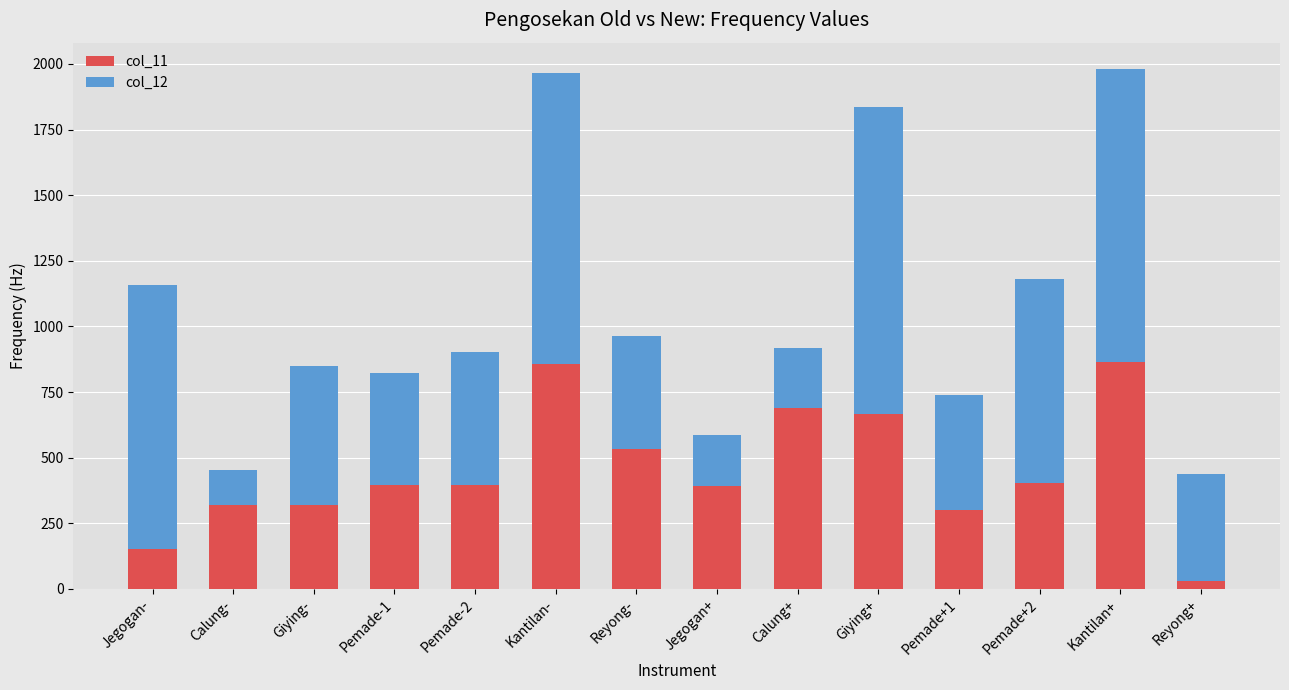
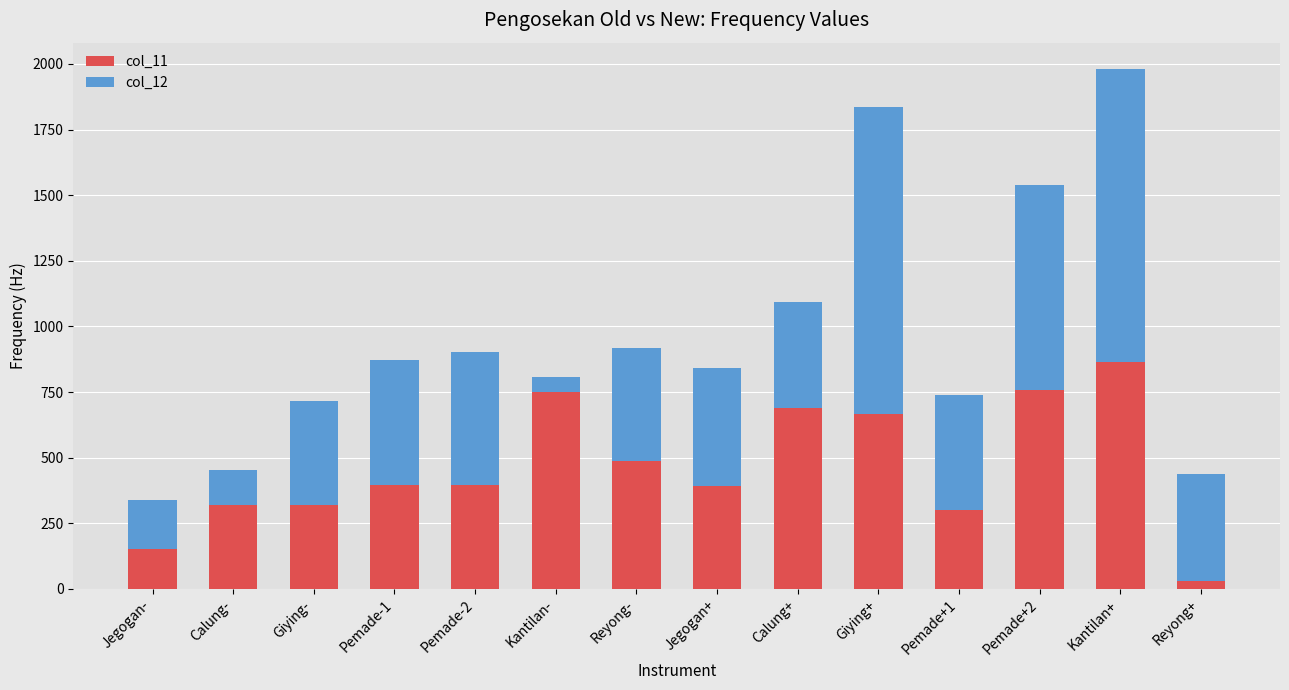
  {
    "col_11": {
      "Jegogan-": 150,
      "Calung-": 320,
      "Giying-": 320,
      "Pemade-1": 400,
      "Pemade-2": 400,
-     "Kantilan-": 860,
-     "Reyong-": 530,
+     "Kantilan-": 750,
+     "Reyong-": 490,
      "Jegogan+": 390,
      "Calung+": 690,
      "Giying+": 660,
      "Pemade+1": 300,
-     "Pemade+2": 400,
+     "Pemade+2": 760,
      "Kantilan+": 860,
      "Reyong+": 30
    },
    "col_12": {
-     "Jegogan-": 1010,
+     "Jegogan-": 190,
      "Calung-": 140,
-     "Giying-": 530,
-     "Pemade-1": 430,
+     "Giying-": 400,
+     "Pemade-1": 480,
      "Pemade-2": 510,
-     "Kantilan-": 1110,
+     "Kantilan-": 60,
      "Reyong-": 430,
-     "Jegogan+": 190,
-     "Calung+": 230,
+     "Jegogan+": 450,
+     "Calung+": 400,
      "Giying+": 1170,
      "Pemade+1": 430,
      "Pemade+2": 780,
      "Kantilan+": 1120,
      "Reyong+": 410
    }
  }
